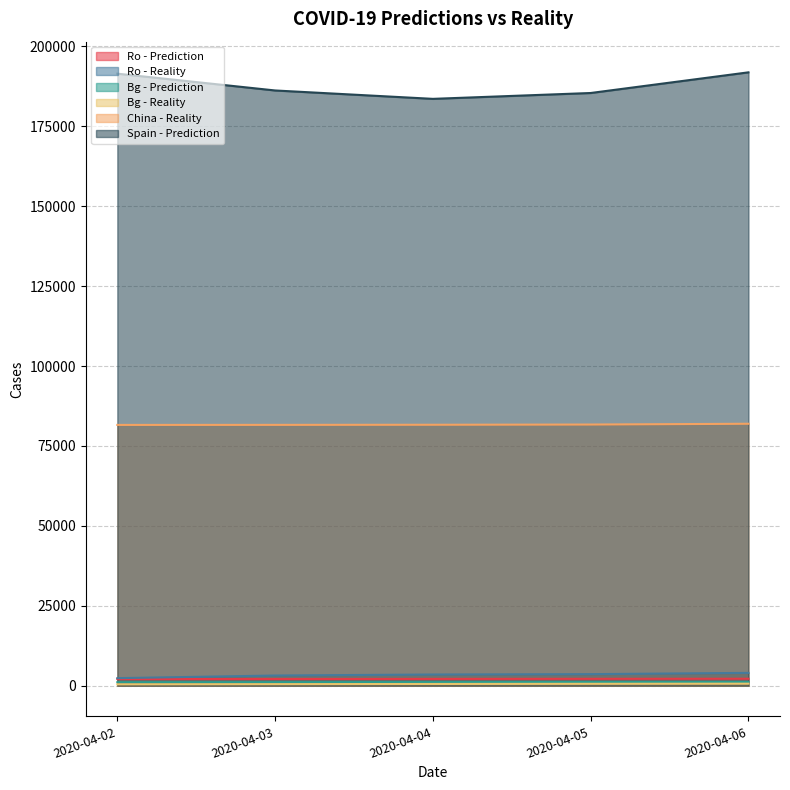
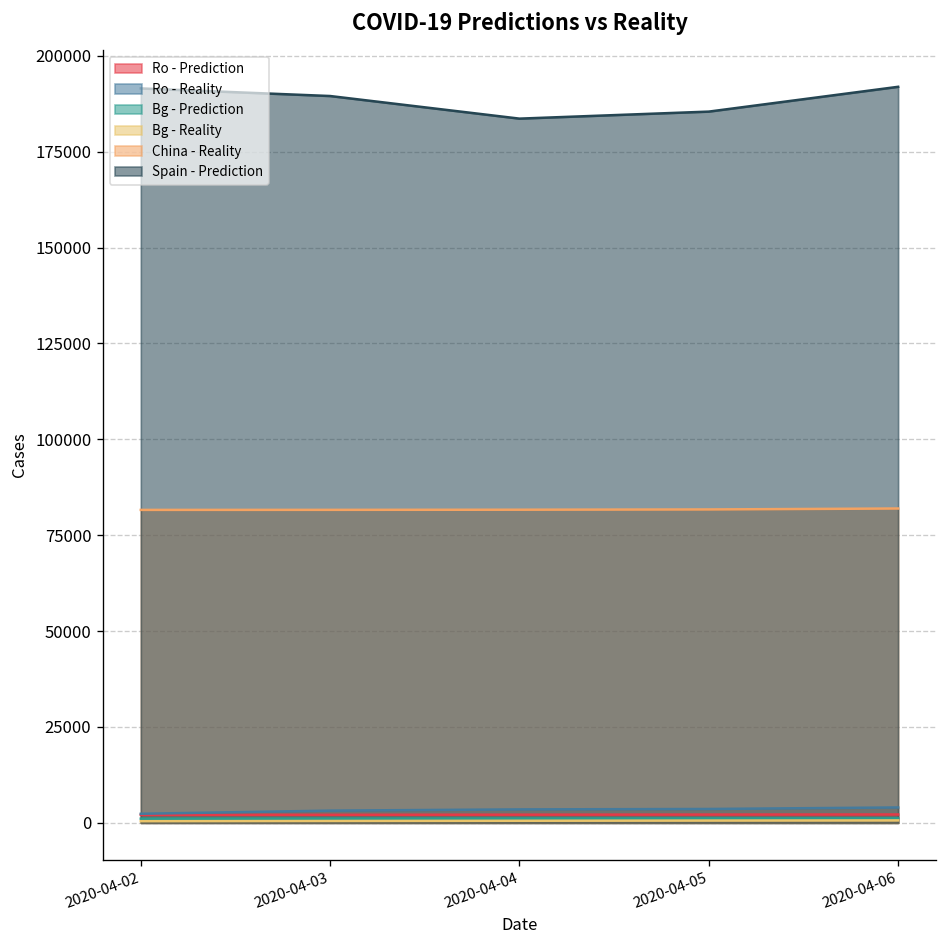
  {
    "Ro - Prediction": {
      "2020-04-03": 2000,
      "2020-04-04": 2000,
      "2020-04-05": 2000,
      "2020-04-06": 2000
    },
    "Spain - Prediction": {
-     "2020-04-03": 186000,
+     "2020-04-03": 190000,
      "2020-04-04": 184000,
      "2020-04-05": 185000,
      "2020-04-06": 192000
    }
  }
